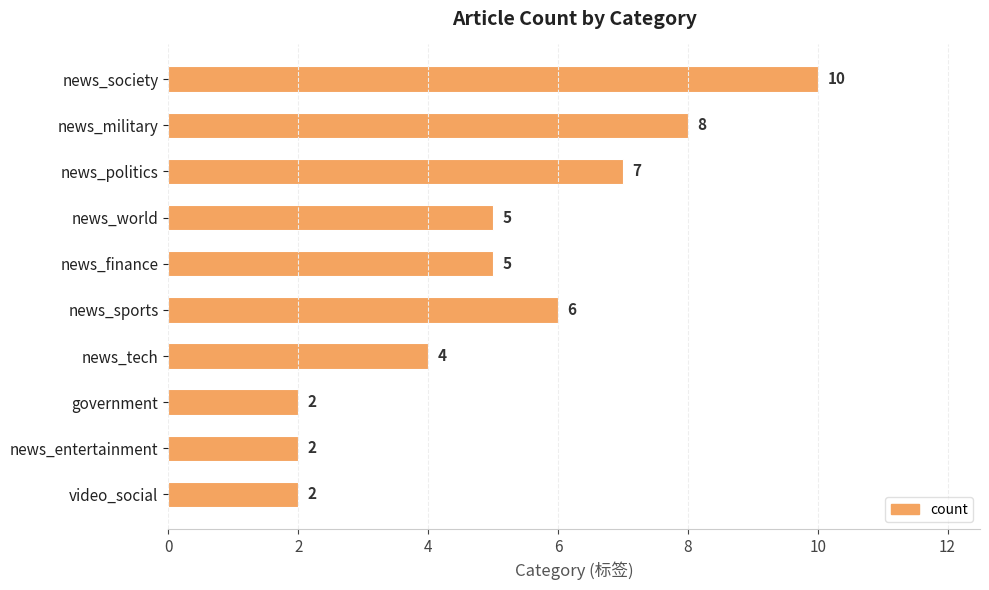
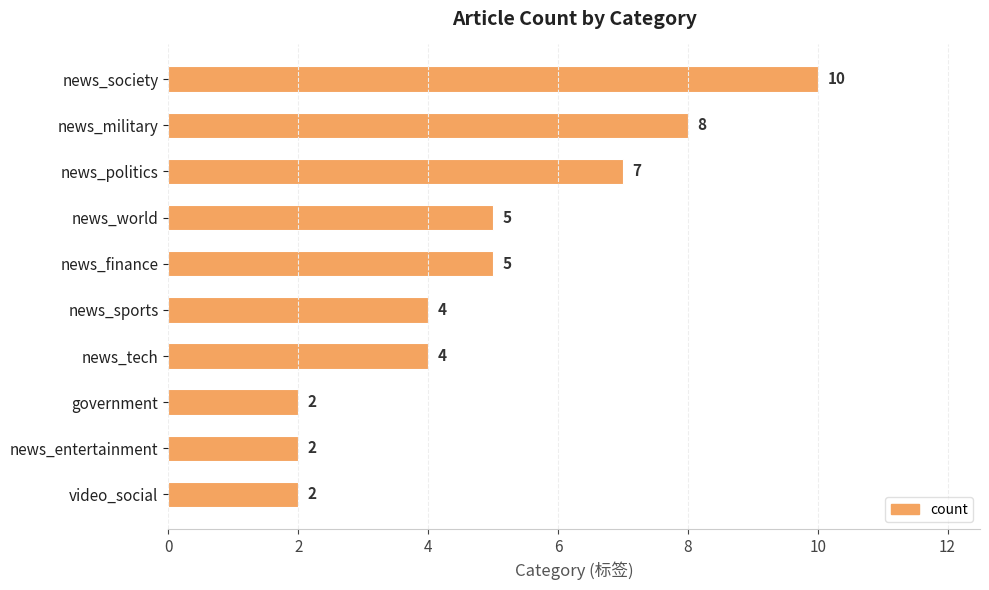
  {
    "news_society": 10,
    "news_military": 8,
    "news_politics": 7,
    "news_world": 5,
    "news_finance": 5,
-   "news_sports": 6,
+   "news_sports": 4,
    "news_tech": 4,
    "government": 2,
    "news_entertainment": 2,
    "video_social": 2
  }
